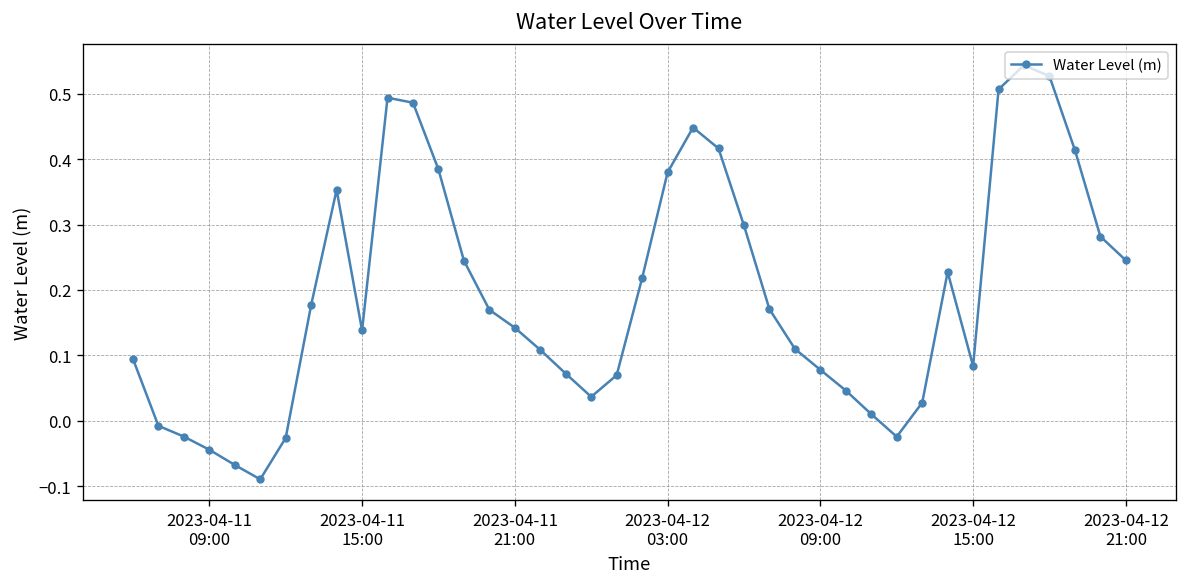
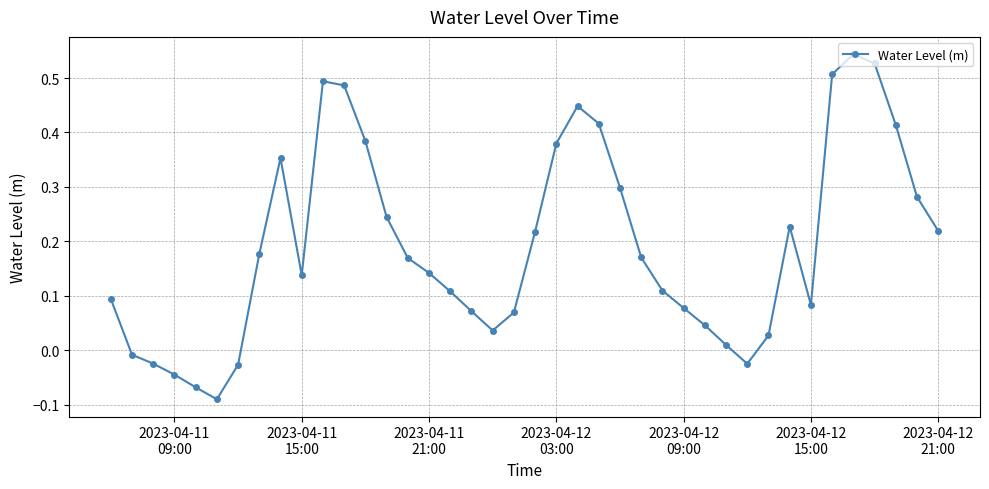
  {
    "2023-04-11 09:00": -0.04,
    "2023-04-11 15:00": 0.14,
    "2023-04-11 21:00": 0.14,
    "2023-04-12 03:00": 0.38,
    "2023-04-12 09:00": 0.08,
    "2023-04-12 15:00": 0.08,
-   "2023-04-12 21:00": 0.25
+   "2023-04-12 21:00": 0.22
  }
